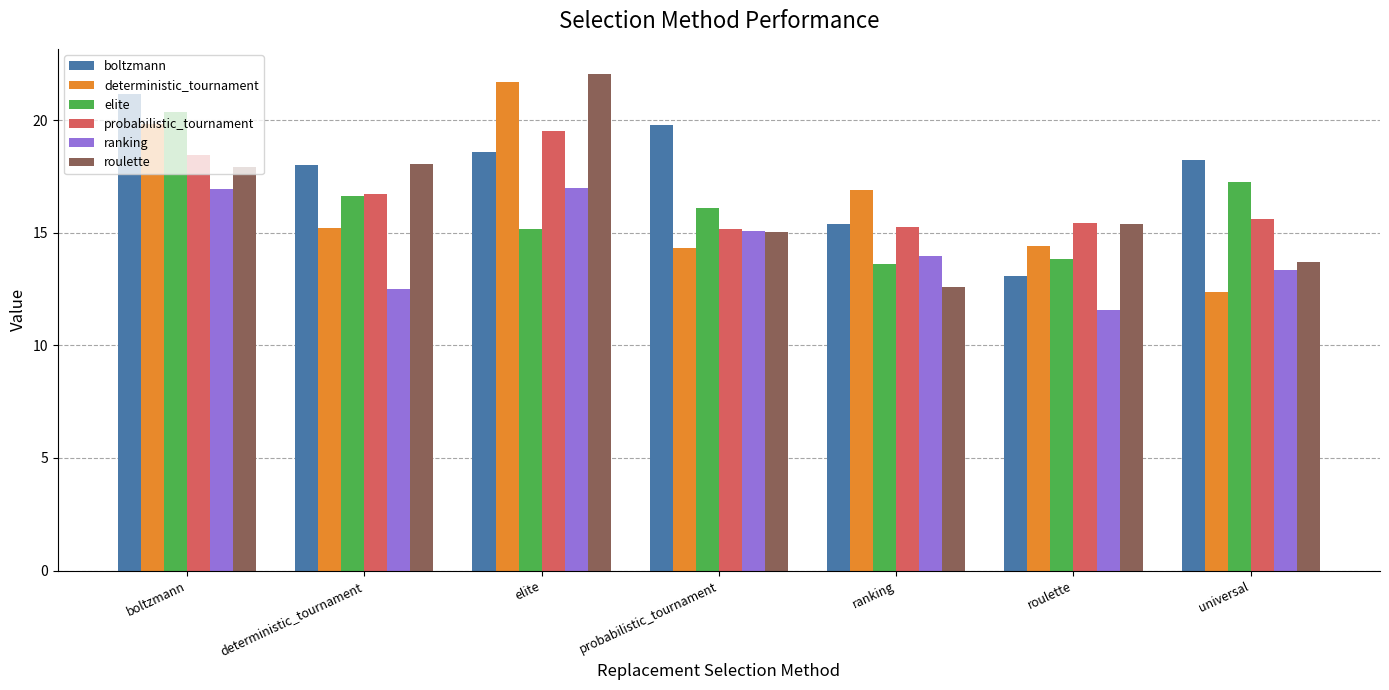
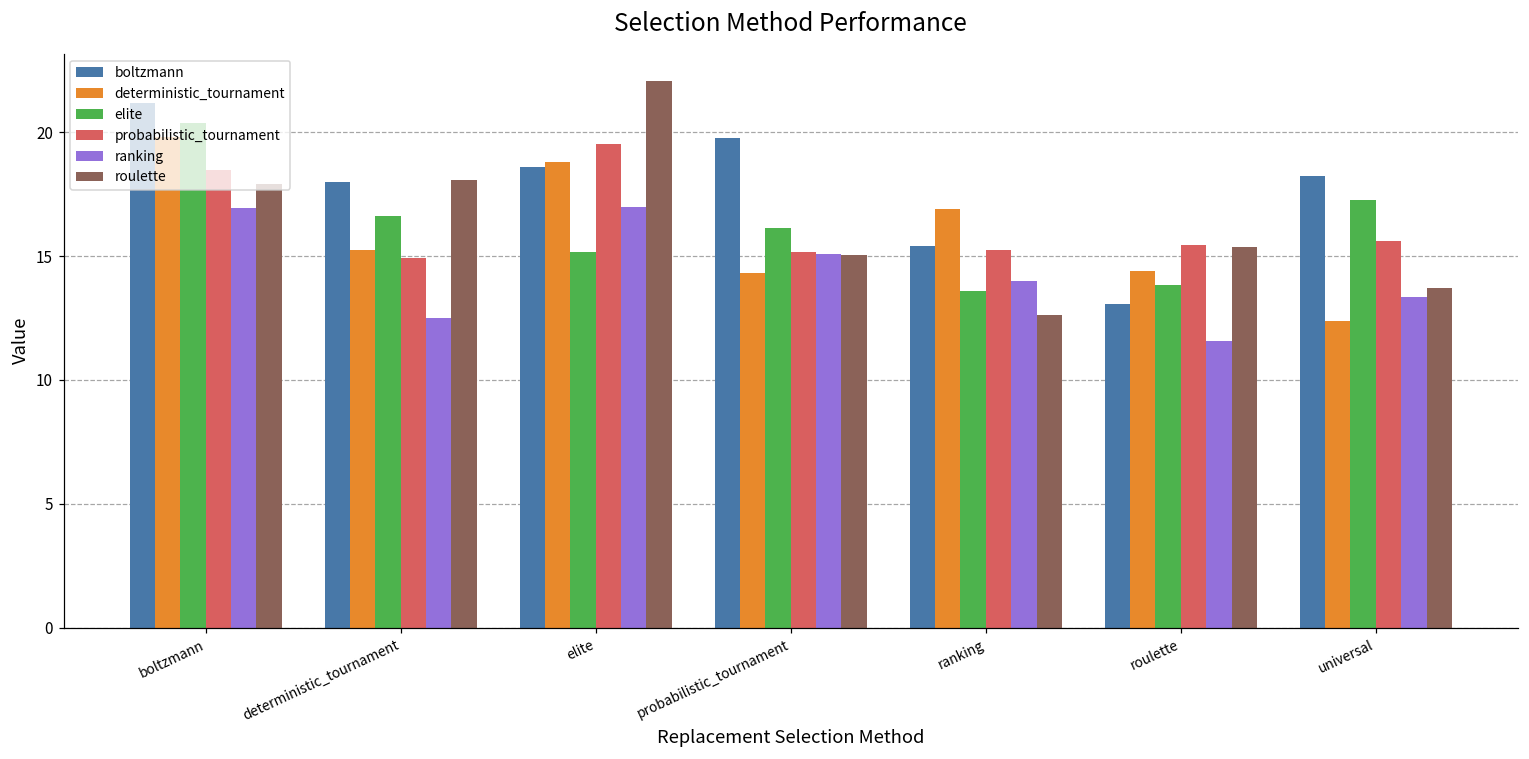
  {
    "boltzmann": {
      "deterministic_tournament": 18.0,
      "elite": 18.6,
      "probabilistic_tournament": 19.8,
      "ranking": 15.4,
      "roulette": 13.1,
      "universal": 18.2
    },
    "deterministic_tournament": {
      "deterministic_tournament": 15.2,
-     "elite": 21.7,
+     "elite": 18.8,
      "probabilistic_tournament": 14.3,
      "ranking": 16.9,
      "roulette": 14.4,
      "universal": 12.4
    },
    "elite": {
      "deterministic_tournament": 16.6,
      "elite": 15.2,
      "probabilistic_tournament": 16.1,
      "ranking": 13.6,
      "roulette": 13.8,
      "universal": 17.3
    },
    "probabilistic_tournament": {
-     "deterministic_tournament": 16.7,
+     "deterministic_tournament": 14.9,
      "elite": 19.5,
      "probabilistic_tournament": 15.2,
      "ranking": 15.2,
      "roulette": 15.4,
      "universal": 15.6
    },
    "ranking": {
      "boltzmann": 16.9,
      "deterministic_tournament": 12.5,
      "elite": 17.0,
      "probabilistic_tournament": 15.1,
      "ranking": 14.0,
      "roulette": 11.6,
      "universal": 13.4
    },
    "roulette": {
      "deterministic_tournament": 18.1,
      "elite": 22.1,
      "probabilistic_tournament": 15.1,
      "ranking": 12.6,
      "roulette": 15.4,
      "universal": 13.7
    }
  }
